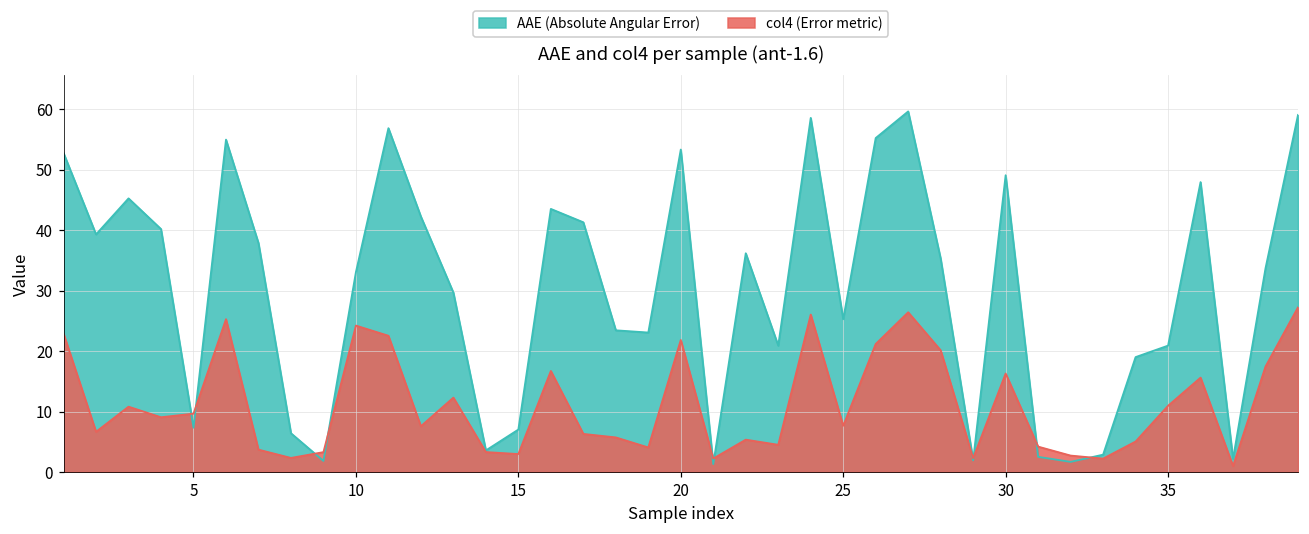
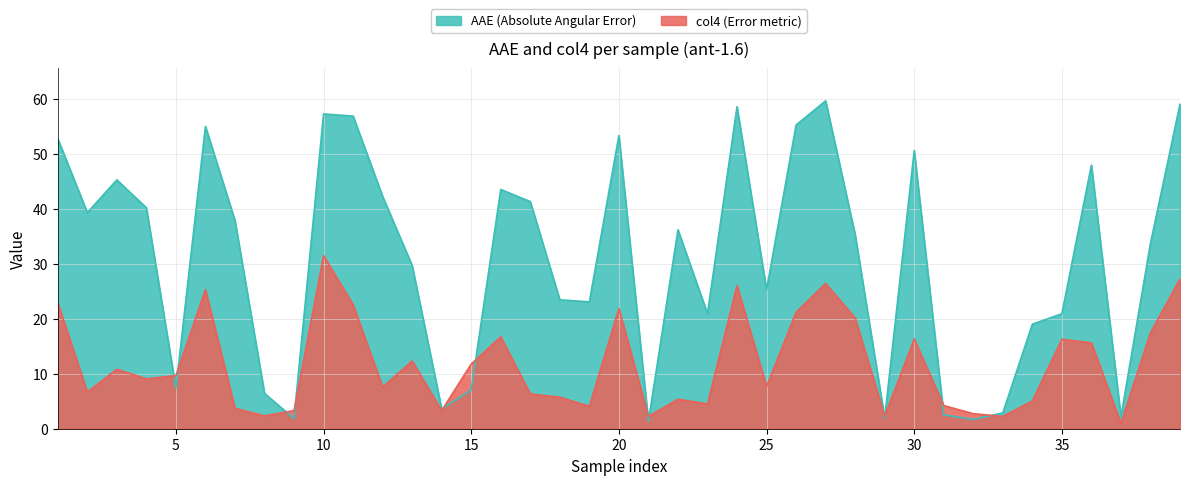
  {
    "AAE (Absolute Angular Error)": {
      "5": 7,
-     "10": 33,
+     "10": 57,
      "15": 7,
      "20": 53,
      "25": 25,
-     "30": 49,
+     "30": 51,
      "35": 21
    },
    "col4 (Error metric)": {
      "5": 10,
-     "10": 24,
-     "15": 3,
+     "10": 31,
+     "15": 12,
      "20": 22,
      "25": 8,
      "30": 16,
-     "35": 11
+     "35": 16
    }
  }
